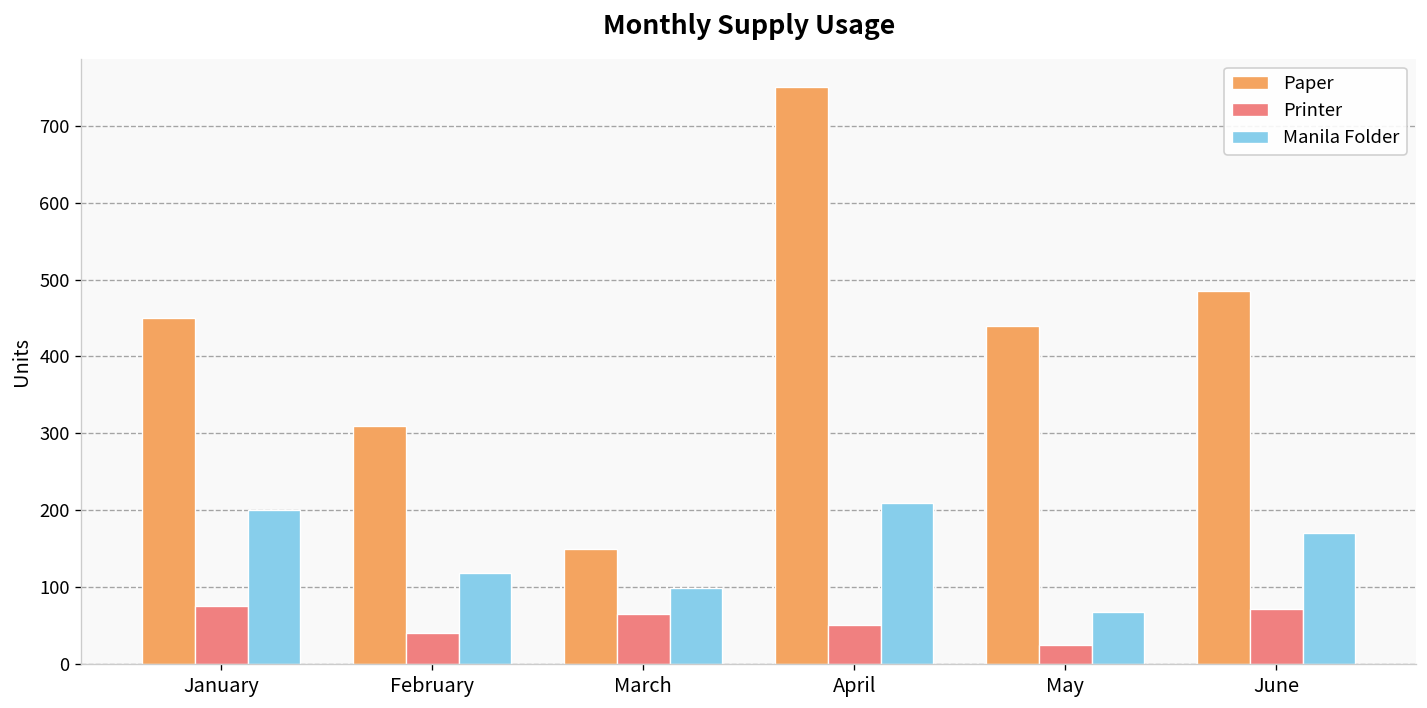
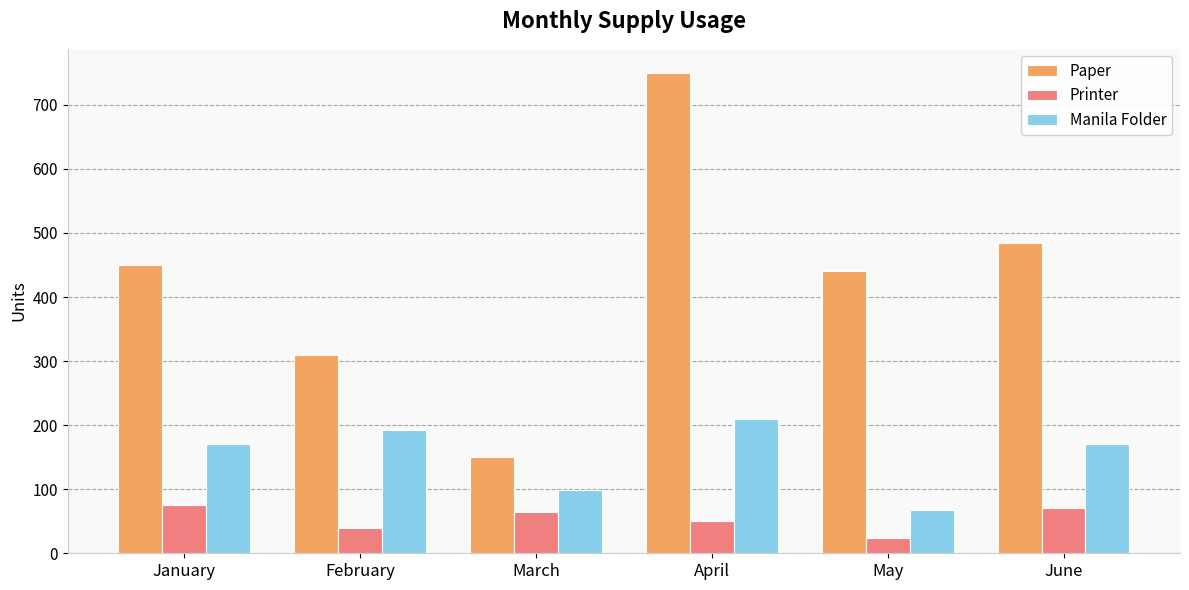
  {
    "Manila Folder": {
-     "January": 200,
-     "February": 120,
+     "January": 170,
+     "February": 190,
      "March": 100,
      "April": 210,
      "May": 70,
      "June": 170
    }
  }
